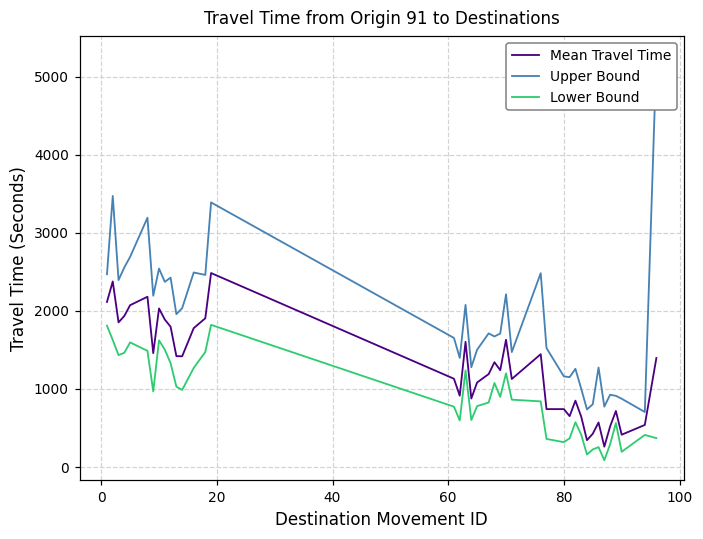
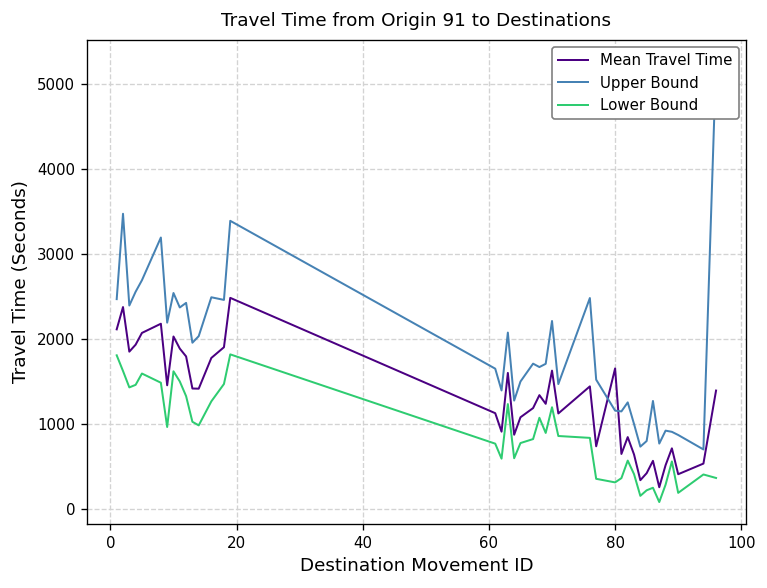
  {
    "Mean Travel Time": {
-     "80": 700
+     "80": 1700
    },
    "Upper Bound": {
      "80": 1200
    },
    "Lower Bound": {
      "80": 300
    }
  }
